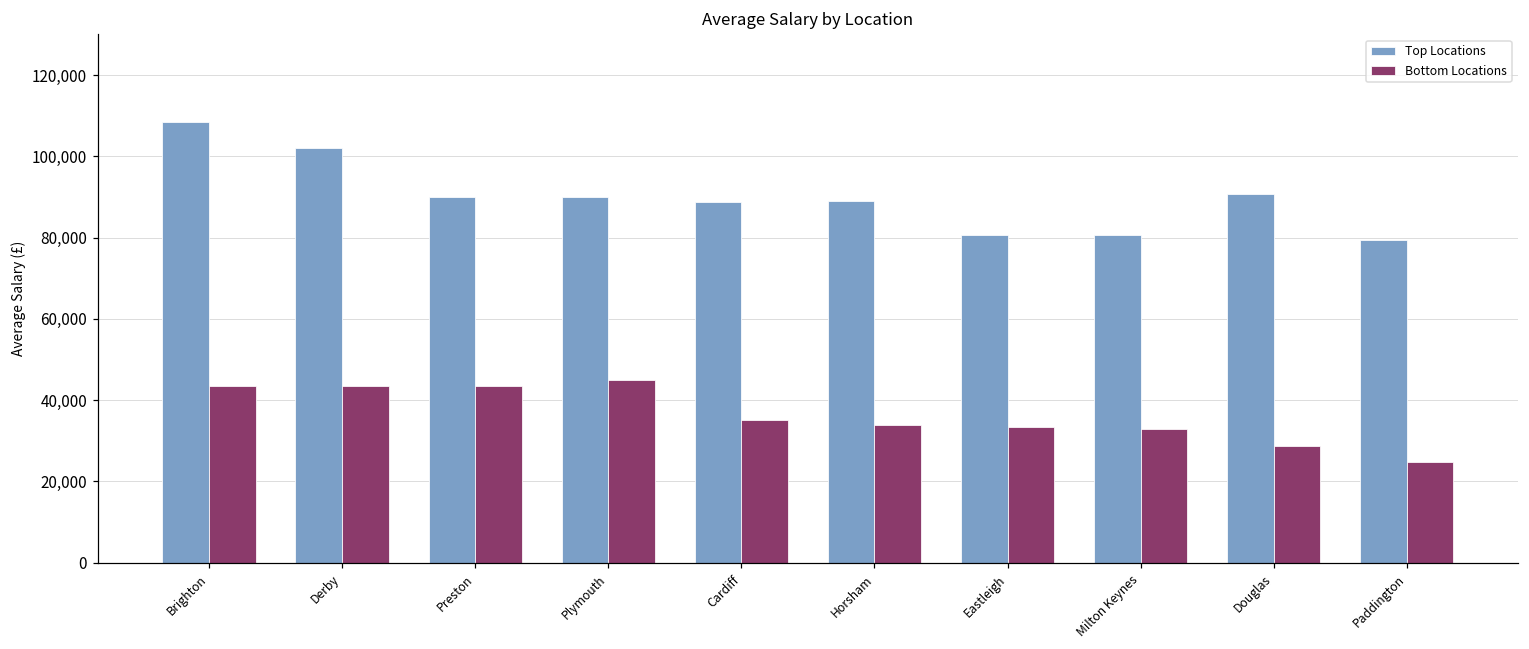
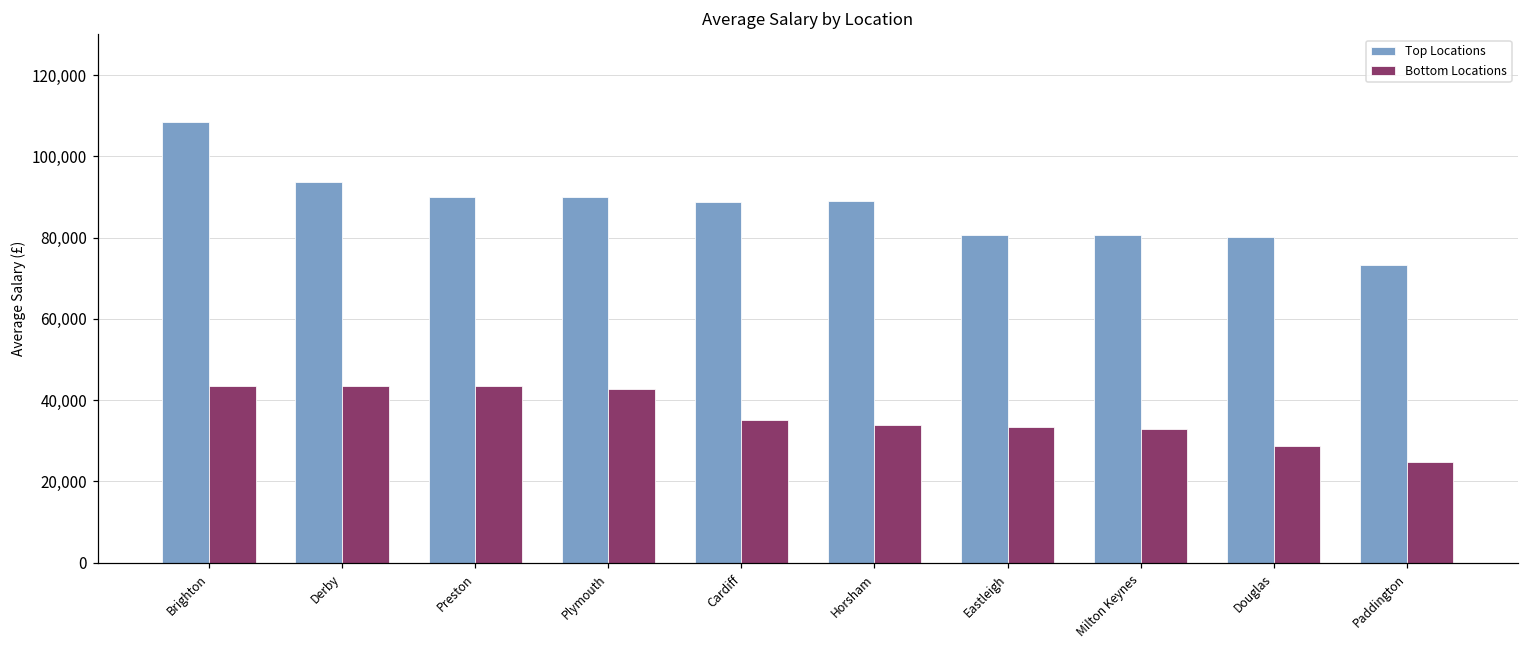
  {
    "Top Locations": {
      "Brighton": "109,000",
-     "Derby": "102,000",
+     "Derby": "94,000",
      "Preston": "90,000",
      "Plymouth": "90,000",
      "Cardiff": "89,000",
      "Horsham": "89,000",
      "Eastleigh": "81,000",
      "Milton Keynes": "81,000",
-     "Douglas": "91,000",
-     "Paddington": "80,000"
+     "Douglas": "80,000",
+     "Paddington": "73,000"
    },
    "Bottom Locations": {
      "Brighton": "44,000",
      "Derby": "44,000",
      "Preston": "44,000",
-     "Plymouth": "45,000",
+     "Plymouth": "43,000",
      "Cardiff": "35,000",
      "Horsham": "34,000",
      "Eastleigh": "34,000",
      "Milton Keynes": "33,000",
      "Douglas": "29,000",
      "Paddington": "25,000"
    }
  }
